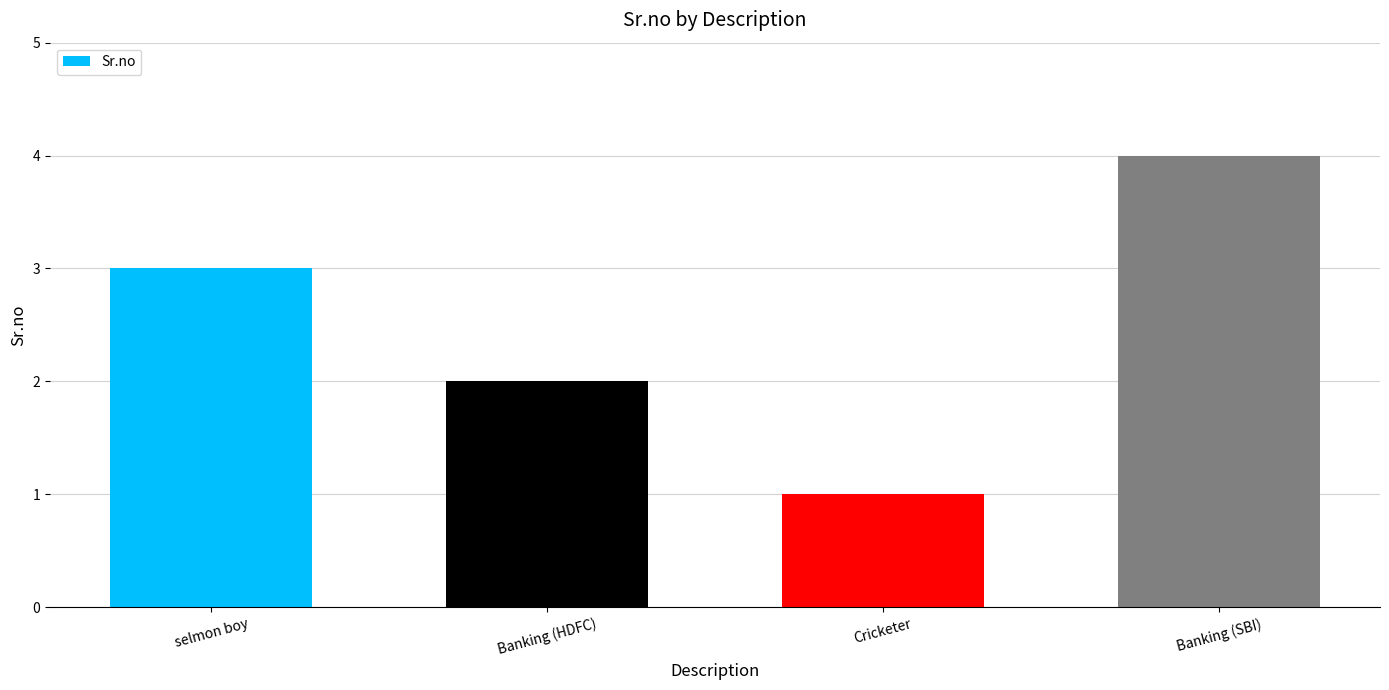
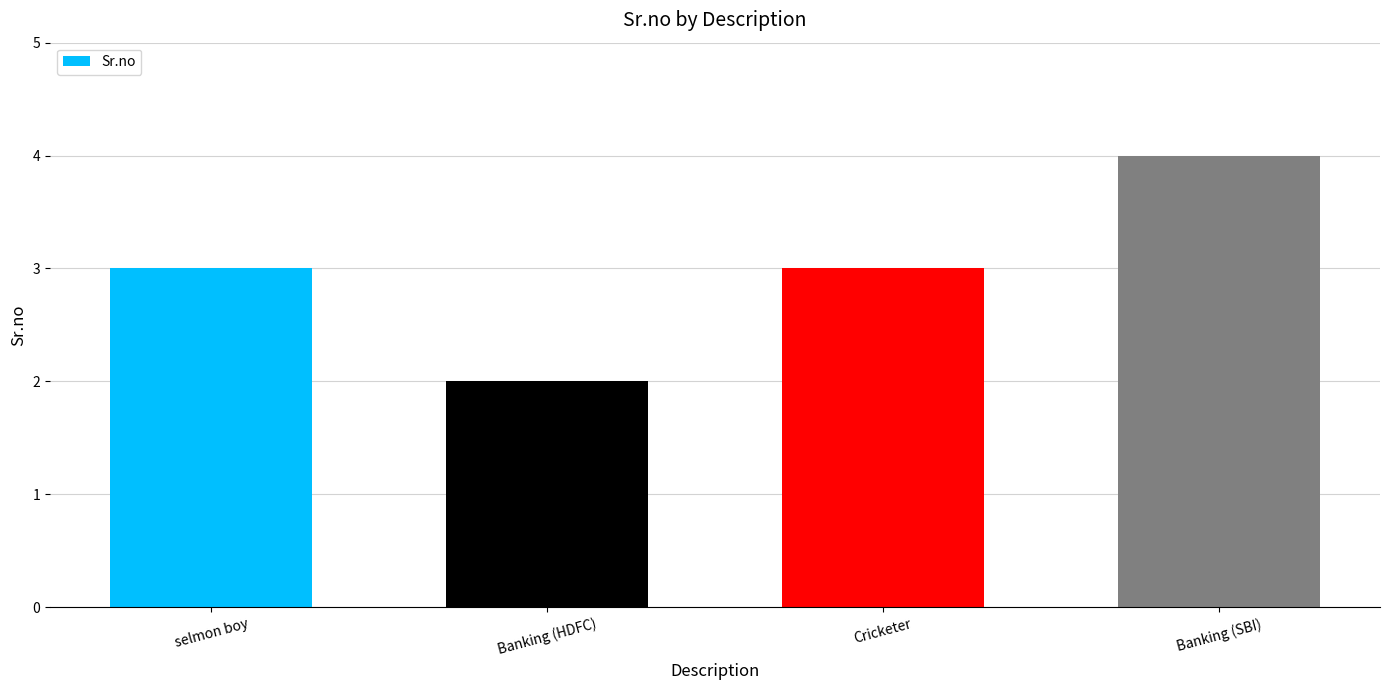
  {
    "selmon boy": 3,
    "Banking (HDFC)": 2,
-   "Cricketer": 1,
+   "Cricketer": 3,
    "Banking (SBI)": 4
  }
